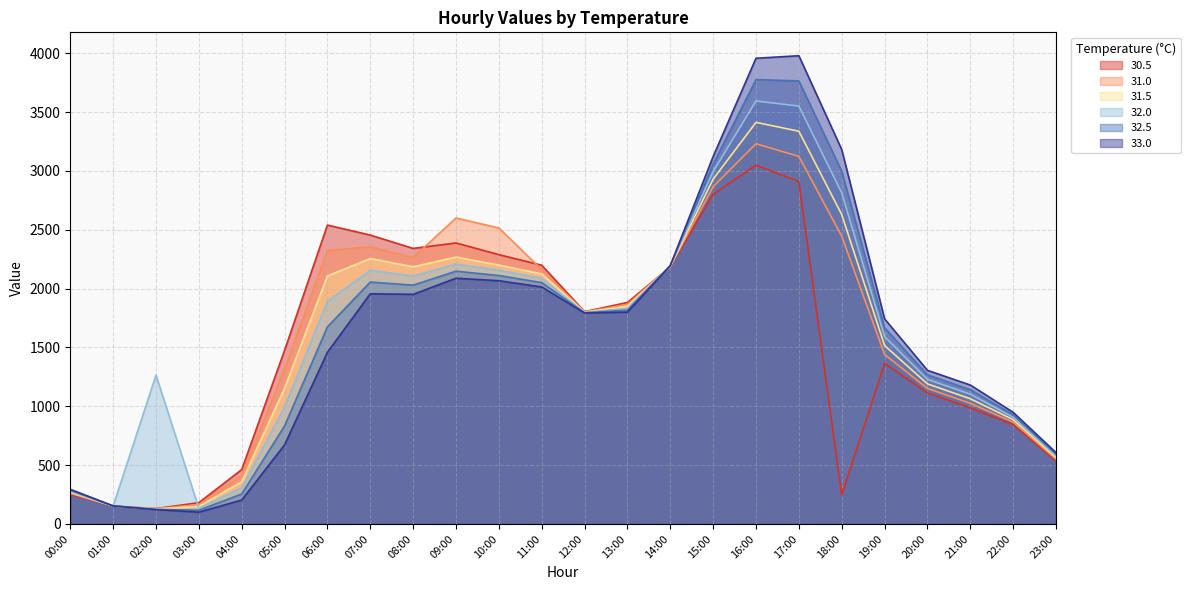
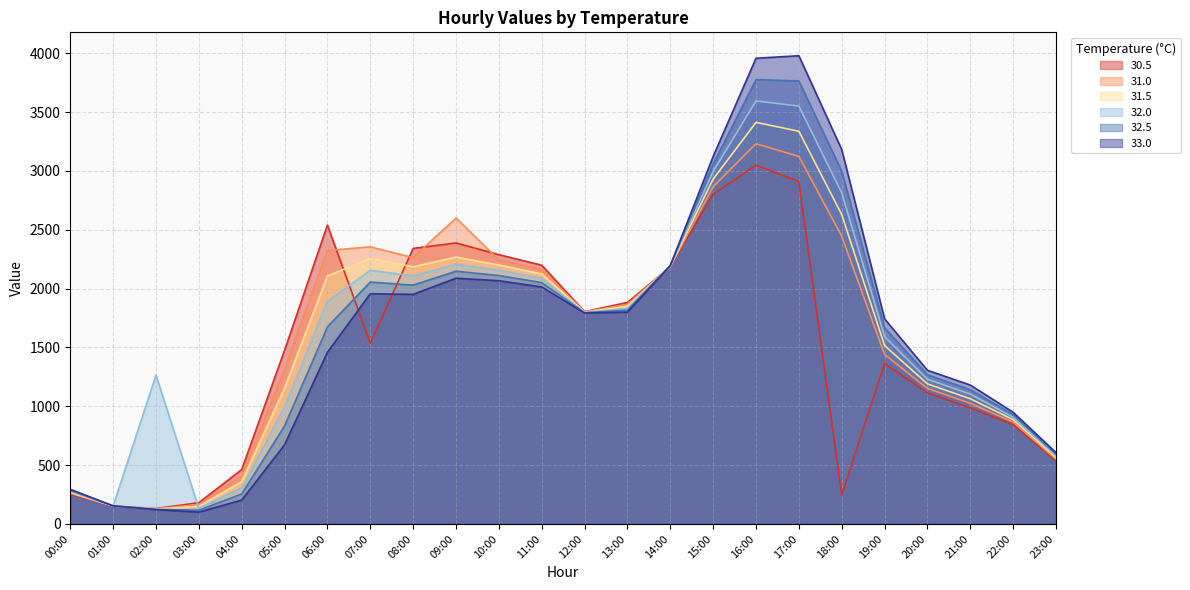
  {
    "30.5": {
      "04:00": 460,
      "05:00": 1480,
      "06:00": 2540,
-     "07:00": 2450,
+     "07:00": 1540,
      "08:00": 2340,
      "09:00": 2390,
      "10:00": 2290,
      "11:00": 2200,
      "15:00": 2800,
      "16:00": 3050,
      "17:00": 2910,
      "18:00": 250,
      "19:00": 1360,
      "20:00": 1110,
      "21:00": 990
    },
    "31.0": {
      "04:00": 410,
      "05:00": 1310,
      "06:00": 2320,
      "07:00": 2360,
      "08:00": 2260,
      "09:00": 2600,
-     "10:00": 2520,
+     "10:00": 2240,
      "11:00": 2160,
      "15:00": 2870,
      "16:00": 3230,
      "17:00": 3120,
      "18:00": 2450,
      "19:00": 1440,
      "20:00": 1150,
      "21:00": 1030
    },
    "31.5": {
      "04:00": 360,
      "05:00": 1150,
      "06:00": 2110,
      "07:00": 2260,
      "08:00": 2190,
      "09:00": 2270,
      "10:00": 2200,
      "11:00": 2120,
      "15:00": 2930,
      "16:00": 3410,
      "17:00": 3340,
      "18:00": 2630,
      "19:00": 1520,
      "20:00": 1190,
      "21:00": 1060
    },
    "32.0": {
      "02:00": 1270,
      "04:00": 310,
      "05:00": 990,
      "06:00": 1890,
      "07:00": 2160,
      "08:00": 2110,
      "09:00": 2210,
      "10:00": 2160,
      "11:00": 2090,
      "15:00": 2990,
      "16:00": 3590,
      "17:00": 3550,
      "18:00": 2810,
      "19:00": 1590,
      "20:00": 1230,
      "21:00": 1100
    }
  }
